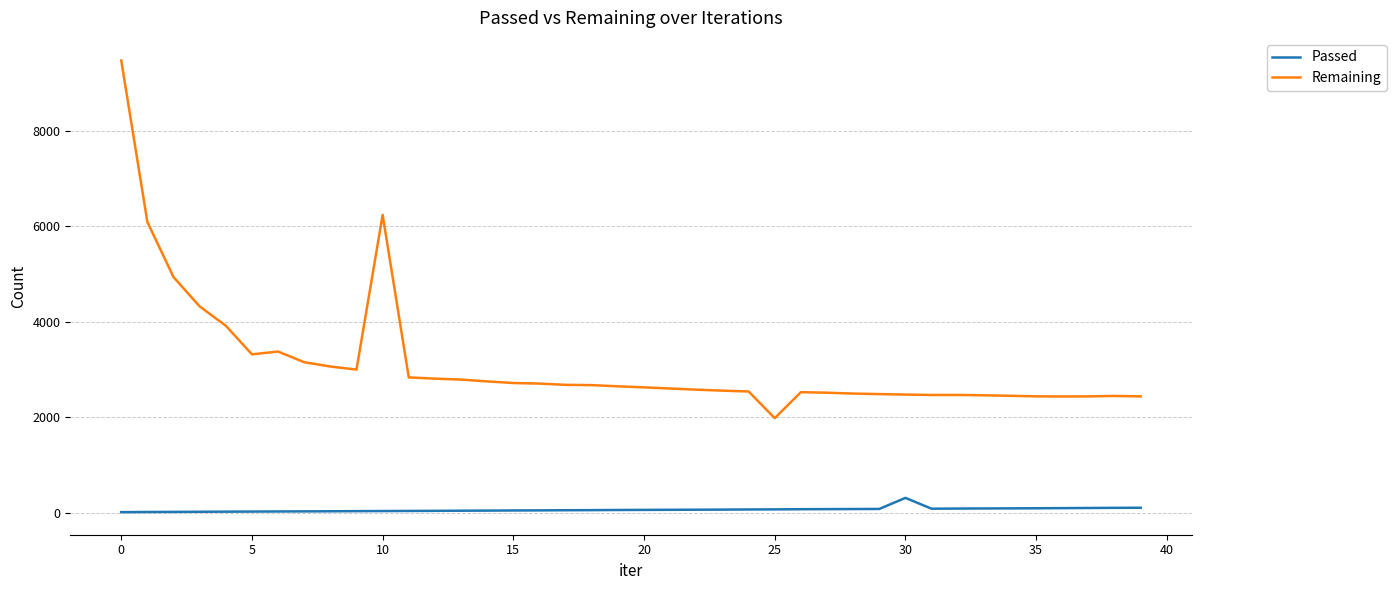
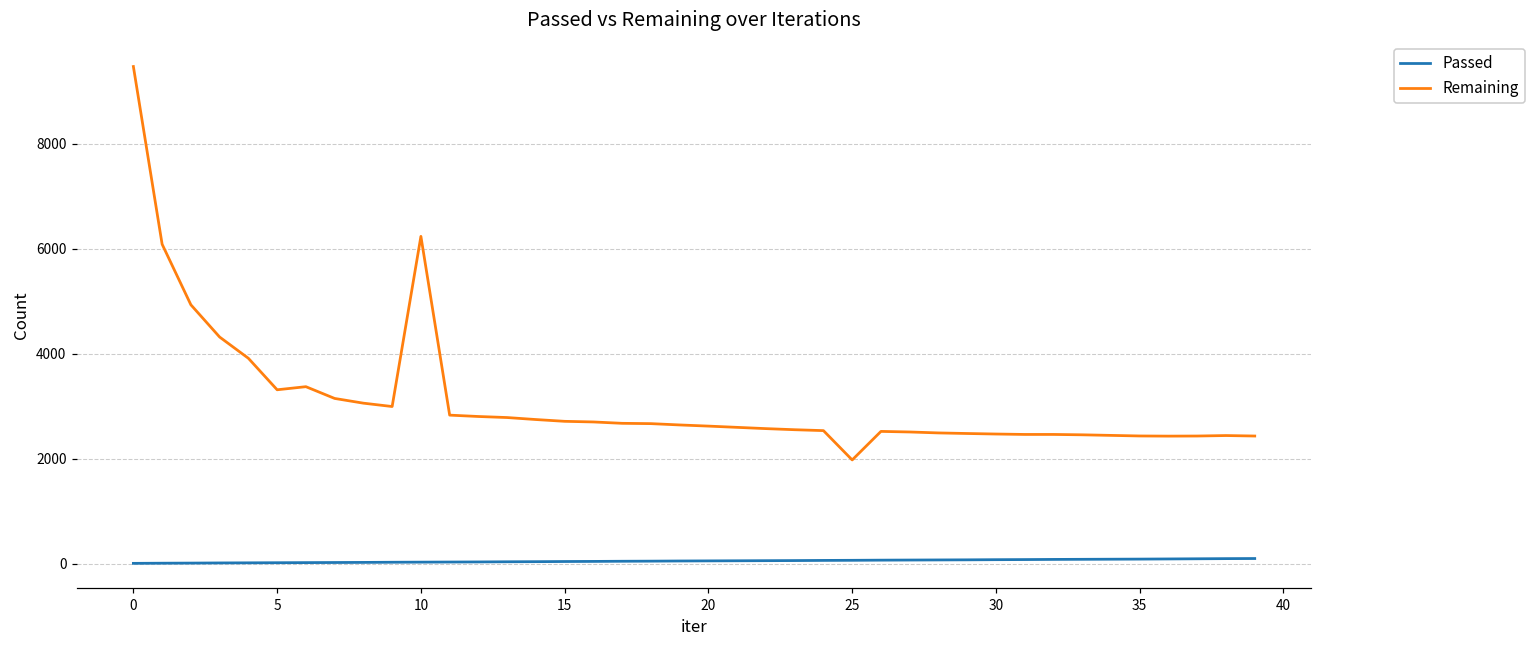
  {
    "Passed": {
      "0": 0,
      "5": 0,
      "10": 0,
      "15": 0,
      "20": 100,
      "25": 100,
-     "30": 300,
+     "30": 100,
      "35": 100
    },
    "Remaining": {
      "0": 9500,
      "5": 3300,
      "10": 6200,
      "15": 2700,
      "20": 2600,
      "25": 2000,
      "30": 2500,
      "35": 2400
    }
  }
